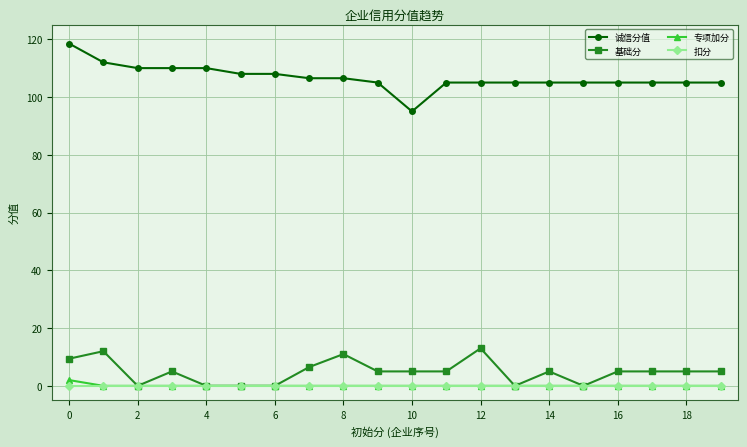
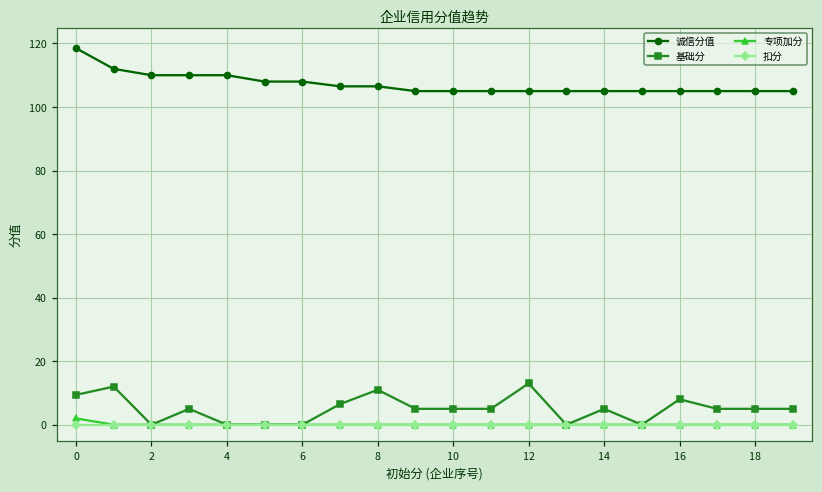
  {
    "诚信分值": {
      "0": 119,
      "2": 110,
      "4": 110,
      "6": 108,
      "8": 107,
-     "10": 95,
+     "10": 105,
      "12": 105,
      "14": 105,
      "16": 105,
      "18": 105
    },
    "基础分": {
      "0": 9,
      "8": 11,
      "10": 5,
      "12": 13,
      "14": 5,
-     "16": 5,
+     "16": 8,
      "18": 5
    },
    "专项加分": {
      "0": 2
    },
    "扣分": {
      "0": 0
    }
  }
